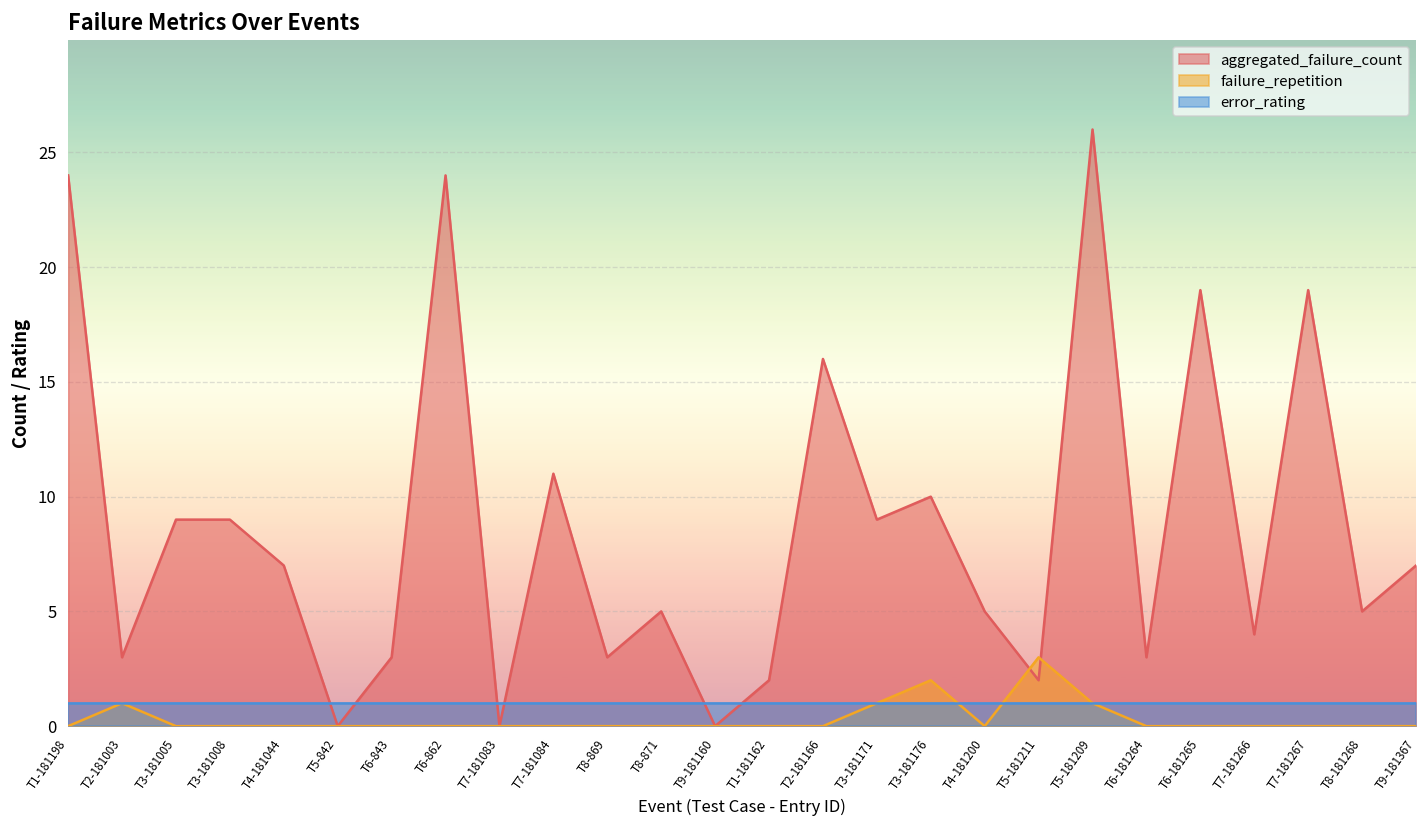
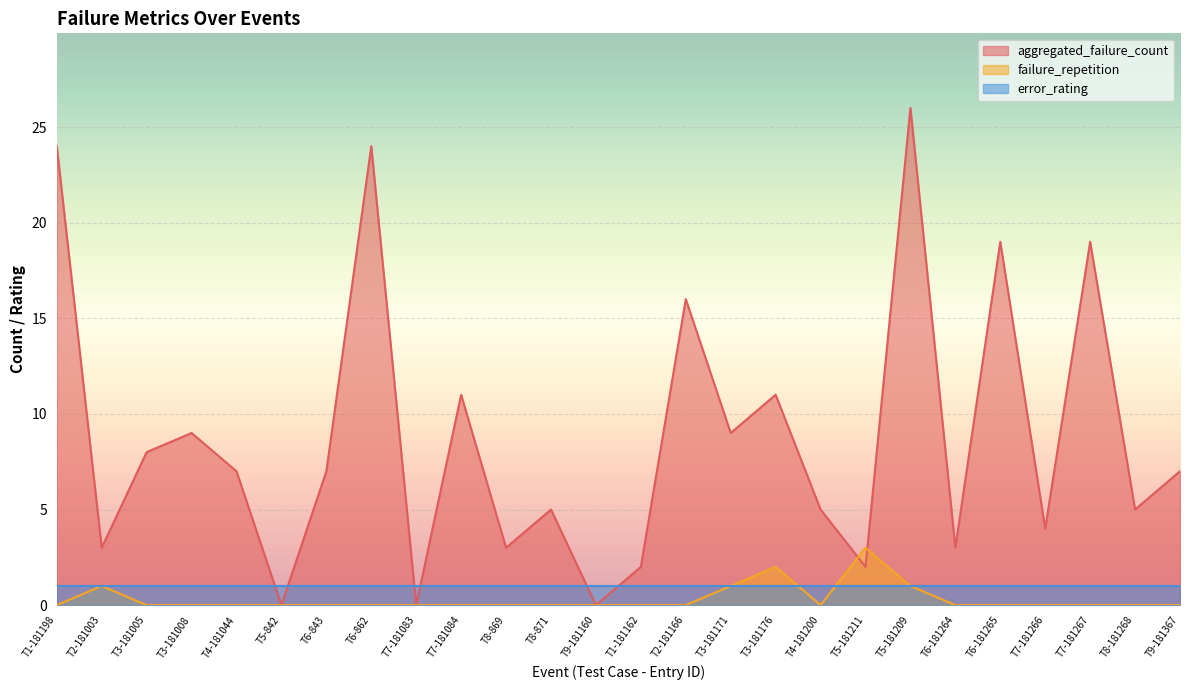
  {
    "aggregated_failure_count": {
      "T1-181198": 24,
      "T2-181003": 3,
-     "T3-181005": 9,
+     "T3-181005": 8,
      "T3-181008": 9,
      "T4-181044": 7,
-     "T6-843": 3,
+     "T6-843": 7,
      "T6-862": 24,
      "T7-181084": 11,
      "T8-869": 3,
      "T8-871": 5,
      "T1-181162": 2,
      "T2-181166": 16,
      "T3-181171": 9,
-     "T3-181176": 10,
+     "T3-181176": 11,
      "T4-181200": 5,
      "T5-181211": 2,
      "T5-181209": 26,
      "T6-181264": 3,
      "T6-181265": 19,
      "T7-181266": 4,
      "T7-181267": 19,
      "T8-181268": 5,
      "T9-181367": 7
    },
    "failure_repetition": {
      "T1-181198": 0,
      "T3-181005": 0,
      "T3-181008": 0,
      "T4-181044": 0,
      "T6-843": 0,
      "T6-862": 0,
      "T7-181084": 0,
      "T8-869": 0,
      "T8-871": 0,
      "T1-181162": 0,
      "T2-181166": 0,
      "T3-181176": 2,
      "T4-181200": 0,
      "T5-181211": 3,
      "T6-181264": 0,
      "T6-181265": 0,
      "T7-181266": 0,
      "T7-181267": 0,
      "T8-181268": 0,
      "T9-181367": 0
    },
    "error_rating": {
      "T1-181198": 1,
      "T3-181005": 1,
      "T3-181008": 1,
      "T4-181044": 1,
      "T5-842": 1,
      "T6-843": 1,
      "T6-862": 1,
      "T7-181083": 1,
      "T7-181084": 1,
      "T8-869": 1,
      "T8-871": 1,
      "T9-181160": 1,
      "T1-181162": 1,
      "T2-181166": 1,
      "T3-181176": 1,
      "T4-181200": 1,
      "T5-181211": 1,
      "T6-181264": 1,
      "T6-181265": 1,
      "T7-181266": 1,
      "T7-181267": 1,
      "T8-181268": 1,
      "T9-181367": 1
    }
  }
